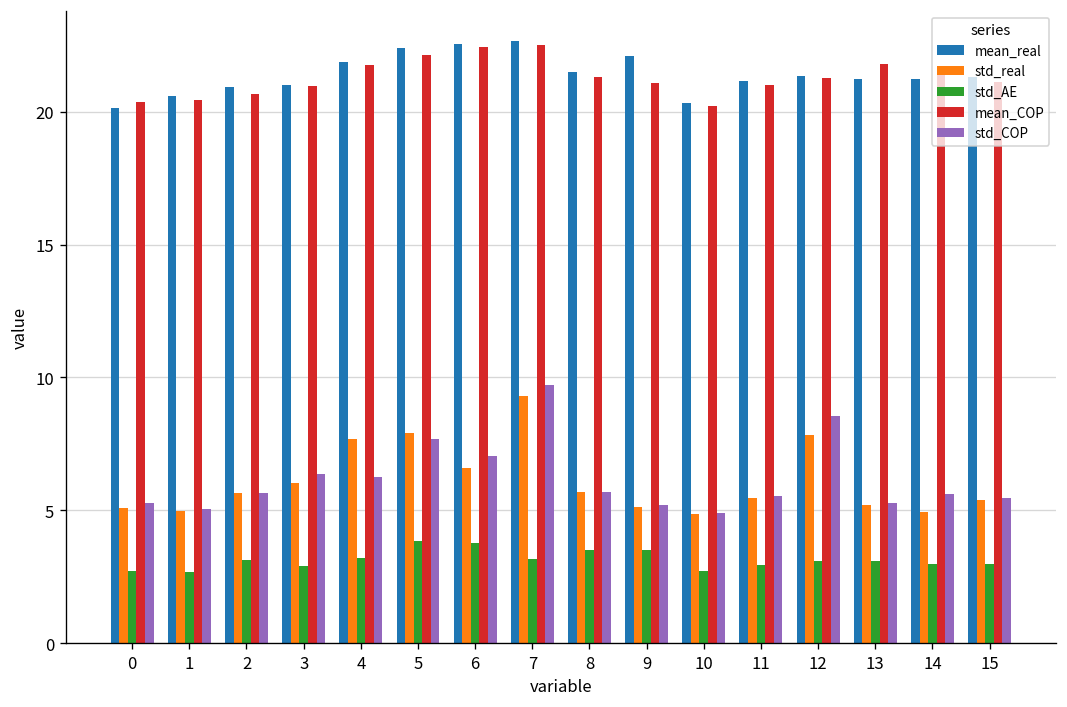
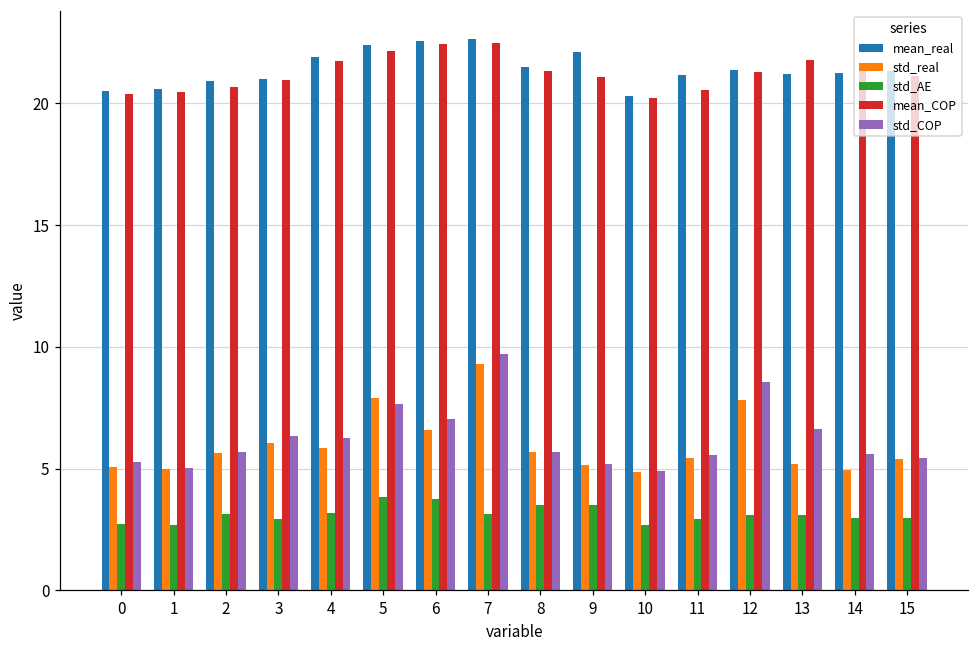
  {
    "mean_real": {
-     "0": 20.1,
+     "0": 20.5,
      "1": 20.6,
      "2": 20.9,
      "3": 21.0,
      "4": 21.9,
      "5": 22.4,
      "6": 22.6,
      "7": 22.7,
      "8": 21.5,
      "9": 22.1,
      "10": 20.3,
      "11": 21.2,
      "12": 21.4,
      "13": 21.2,
      "14": 21.2
    },
    "std_real": {
      "0": 5.1,
      "1": 5.0,
      "2": 5.6,
      "3": 6.0,
-     "4": 7.7,
+     "4": 5.8,
      "5": 7.9,
      "6": 6.6,
      "7": 9.3,
      "8": 5.7,
      "9": 5.1,
      "10": 4.9,
      "11": 5.4,
      "12": 7.8,
      "13": 5.2,
      "14": 4.9,
      "15": 5.4
    },
    "std_AE": {
      "0": 2.7,
      "1": 2.7,
      "2": 3.1,
      "3": 2.9,
      "4": 3.2,
      "5": 3.8,
      "6": 3.8,
      "7": 3.2,
      "8": 3.5,
      "9": 3.5,
      "10": 2.7,
      "11": 2.9,
      "12": 3.1,
      "13": 3.1,
      "14": 3.0,
      "15": 3.0
    },
    "mean_COP": {
      "0": 20.4,
      "1": 20.5,
      "2": 20.7,
      "3": 21.0,
      "4": 21.8,
      "5": 22.2,
      "6": 22.5,
      "7": 22.5,
      "8": 21.3,
      "9": 21.1,
      "10": 20.2,
-     "11": 21.0,
+     "11": 20.5,
      "12": 21.3,
      "13": 21.8
    },
    "std_COP": {
      "0": 5.3,
      "1": 5.0,
      "2": 5.7,
      "3": 6.4,
      "4": 6.3,
      "5": 7.7,
      "6": 7.0,
      "7": 9.7,
      "8": 5.7,
      "9": 5.2,
      "10": 4.9,
      "11": 5.6,
      "12": 8.5,
-     "13": 5.3,
+     "13": 6.6,
      "14": 5.6,
      "15": 5.4
    }
  }
